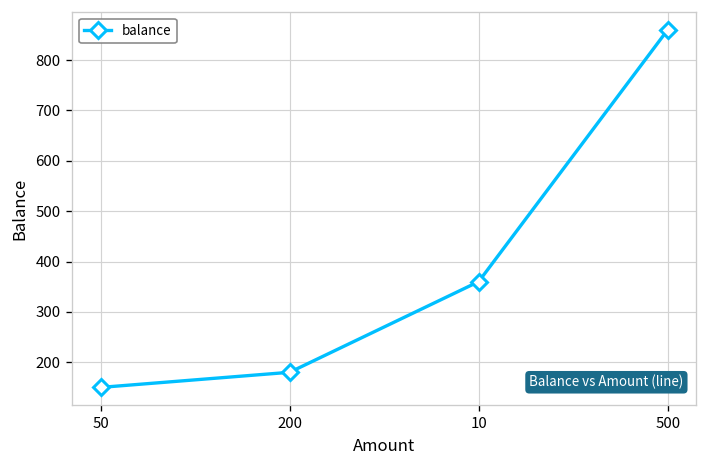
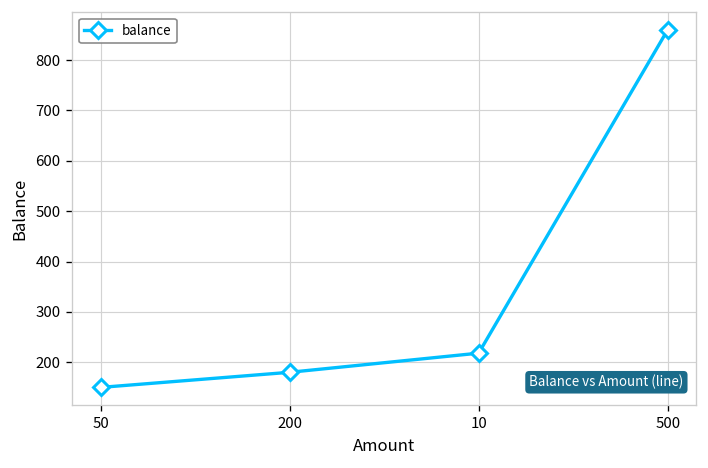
  {
    "50": 150,
    "200": 180,
-   "10": 360,
+   "10": 220,
    "500": 860
  }
